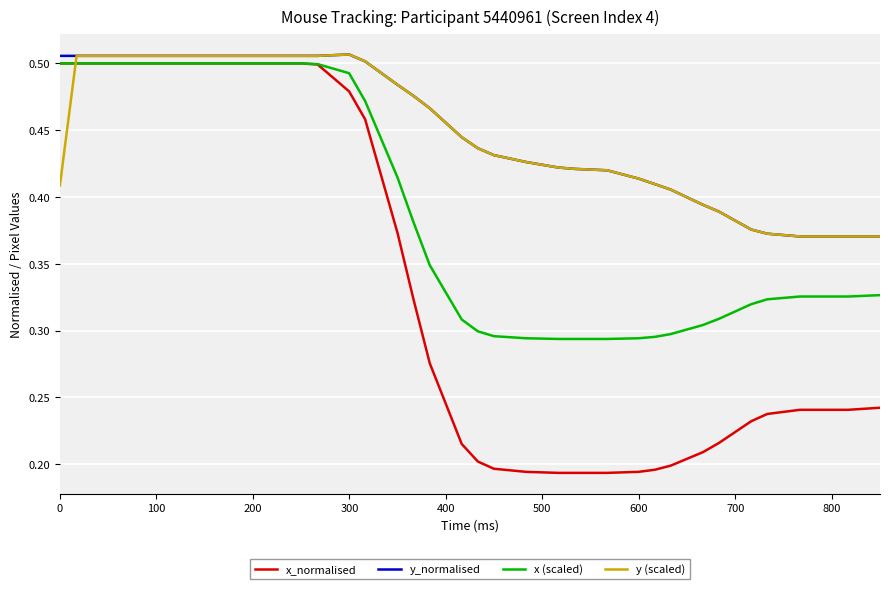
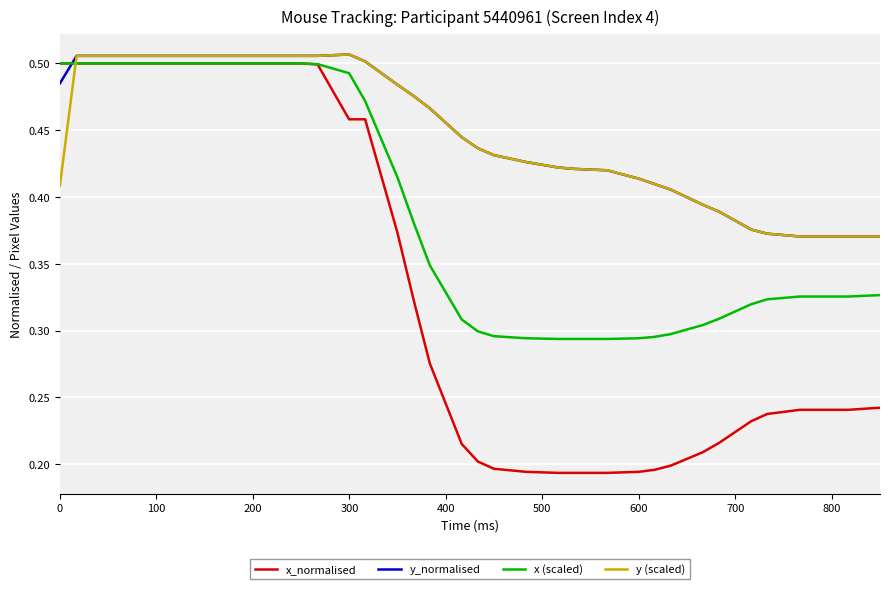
  {
    "x_normalised": {
-     "300": 0.479
+     "300": 0.458
    },
    "y_normalised": {
-     "0": 0.506
+     "0": 0.485
    },
    "x (scaled)": {
      "300": 0.493
    },
    "y (scaled)": {
      "0": 0.409
    }
  }
